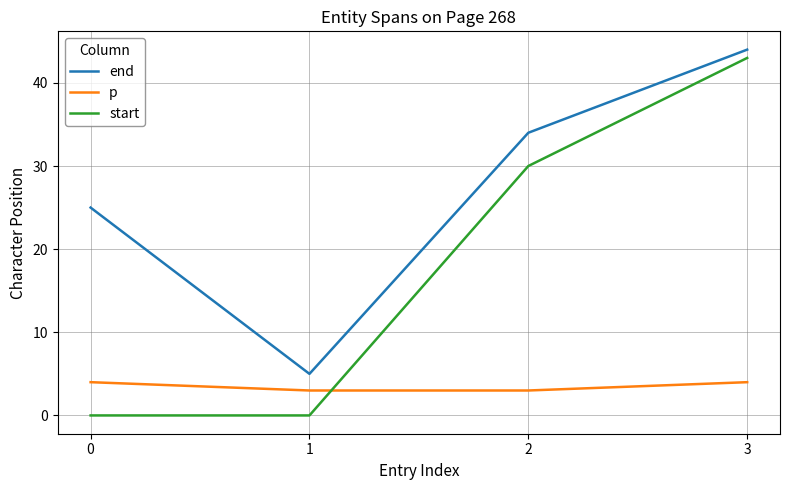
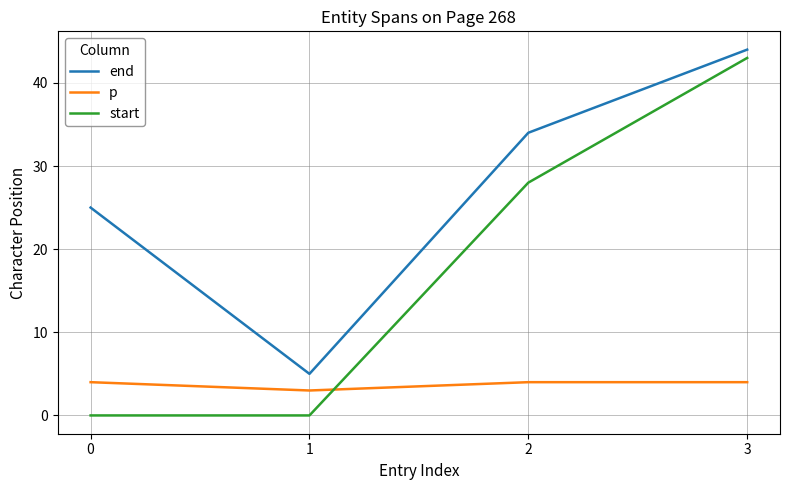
  {
    "end": {
      "0": 25,
      "1": 5,
      "2": 34,
      "3": 44
    },
    "p": {
      "0": 4,
      "1": 3,
-     "2": 3,
+     "2": 4,
      "3": 4
    },
    "start": {
      "0": 0,
      "1": 0,
-     "2": 30,
+     "2": 28,
      "3": 43
    }
  }
